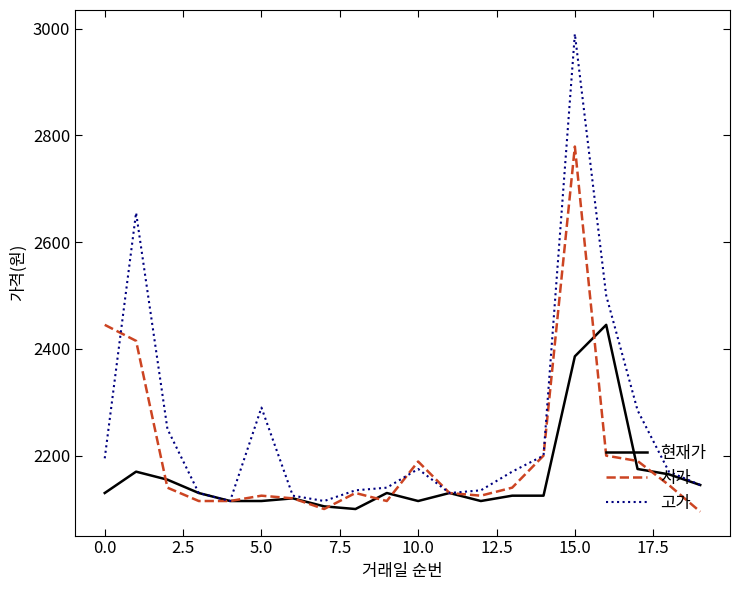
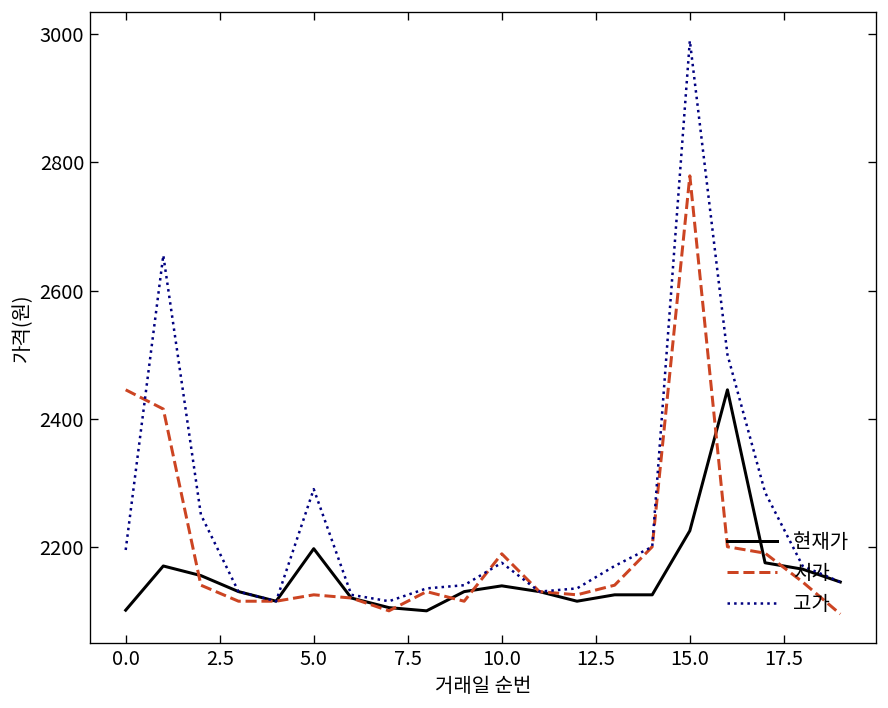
  {
    "현재가": {
-     "0.0": 2130,
-     "5.0": 2120,
-     "10.0": 2120,
-     "15.0": 2390
+     "0.0": 2100,
+     "5.0": 2200,
+     "10.0": 2140,
+     "15.0": 2230
    },
    "시가": {
      "0.0": 2450,
      "5.0": 2130,
      "10.0": 2190,
      "15.0": 2780
    },
    "고가": {
      "0.0": 2200,
      "5.0": 2290,
      "10.0": 2180,
      "15.0": 2990
    }
  }
